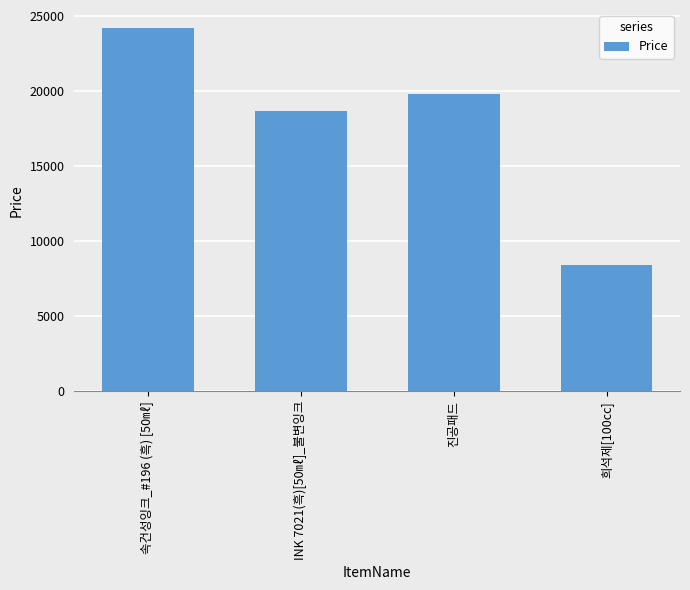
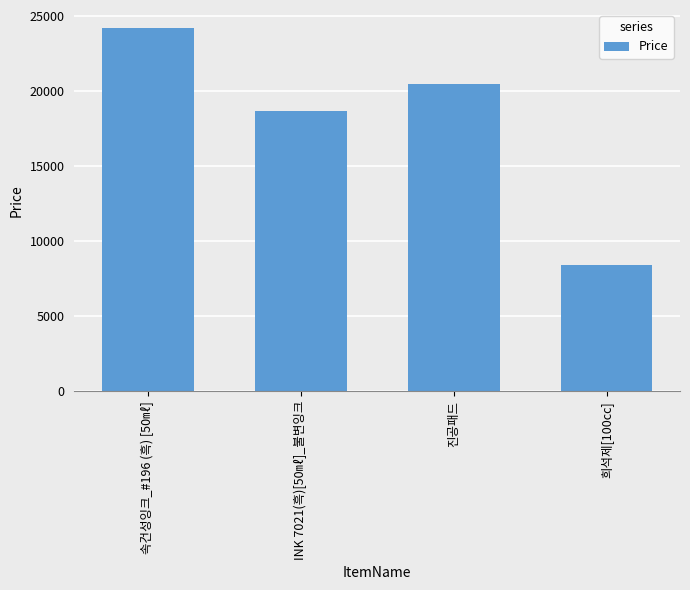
  {
    "속건성잉크_#196 (흑) [50㎖]": 24200,
    "INK 7021(흑)[50㎖]_불변잉크": 18700,
-   "진공패드": 19800,
+   "진공패드": 20500,
    "희석제[100cc]": 8400
  }
